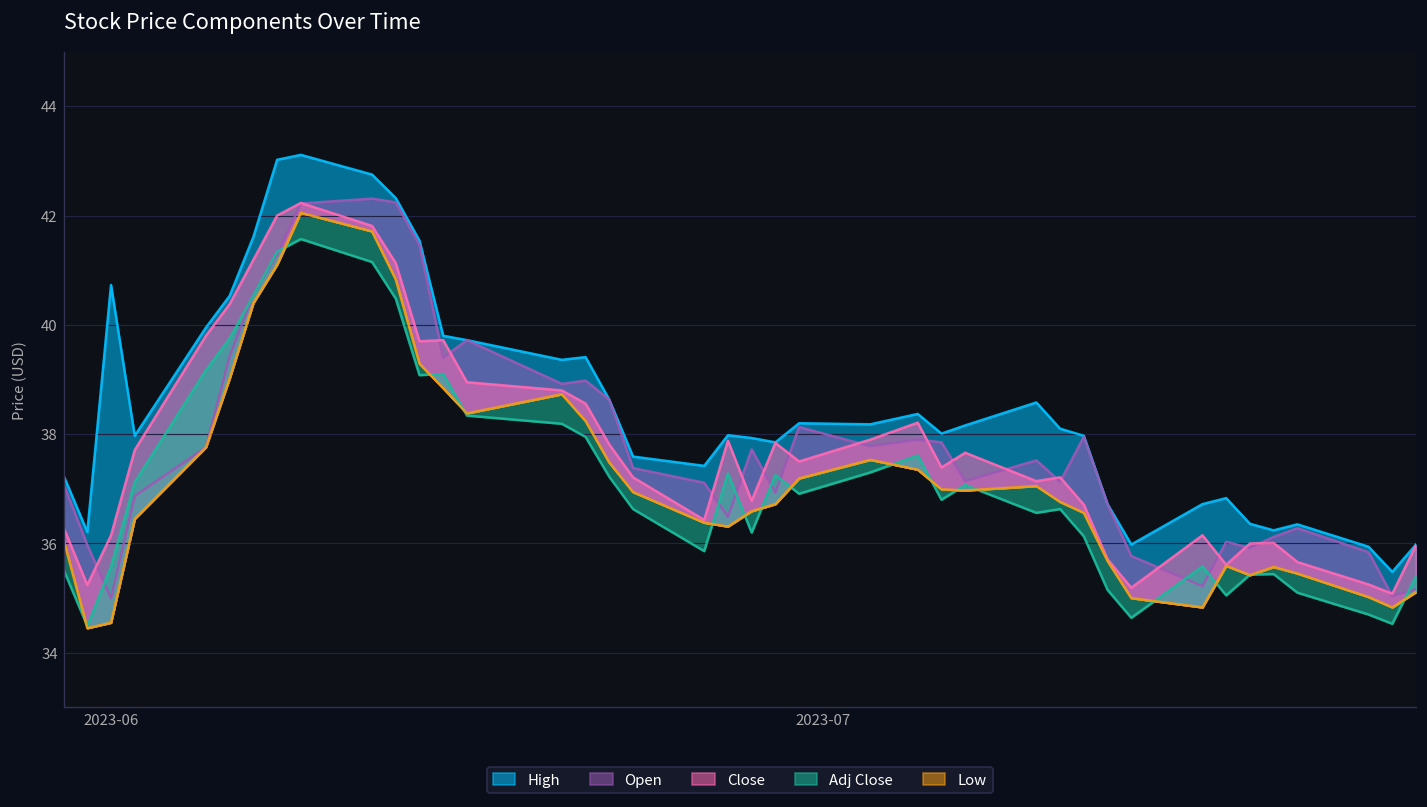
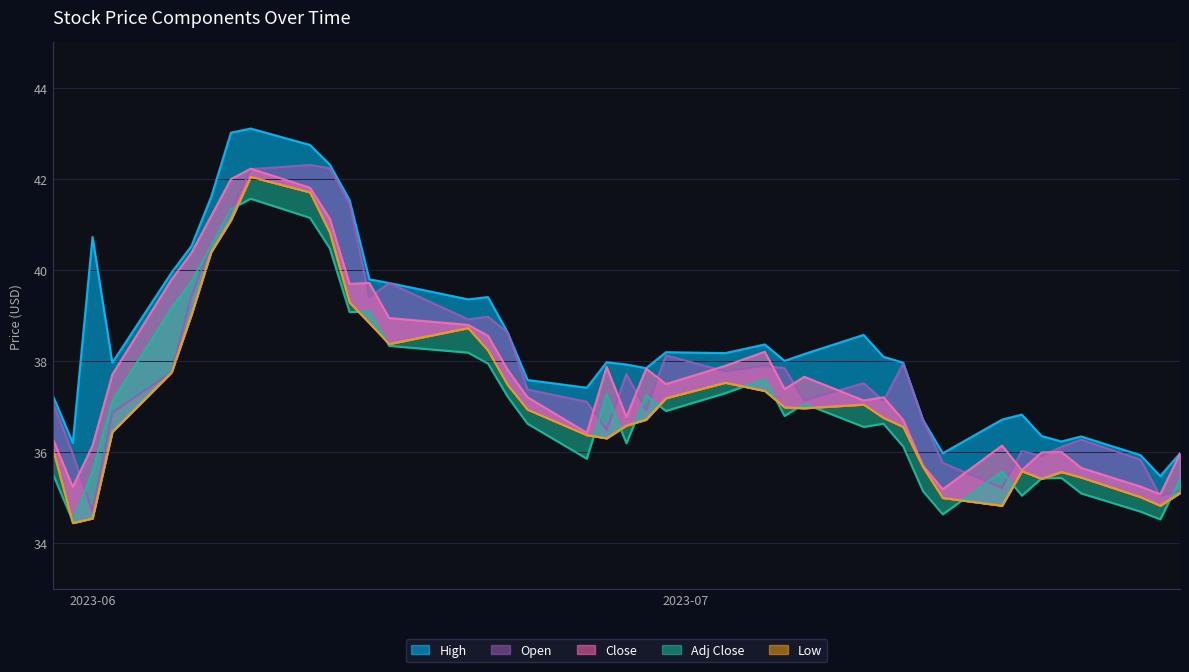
  {
    "High": {
      "2023-06": 40.7
    },
    "Open": {
-     "2023-06": 35.0
+     "2023-06": 34.7
    },
    "Close": {
      "2023-06": 36.2
    },
    "Low": {
      "2023-06": 34.6
    }
  }
